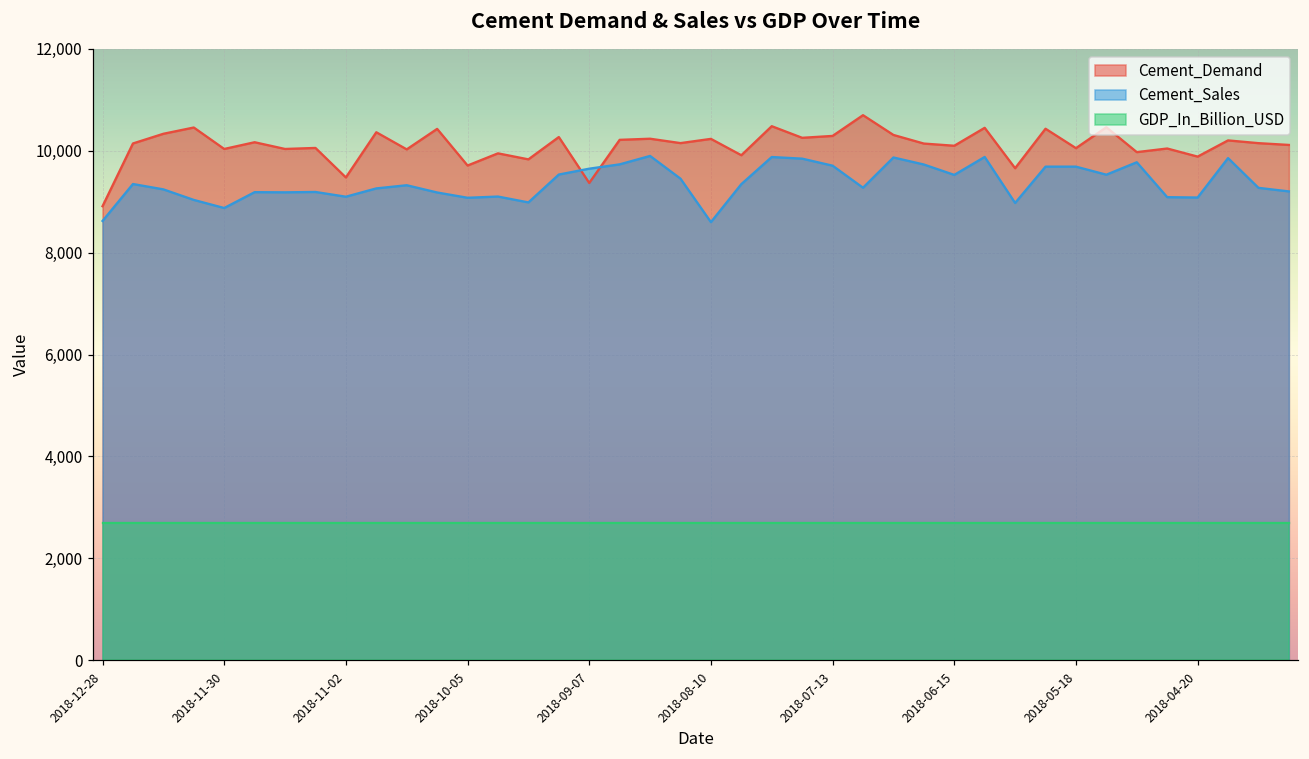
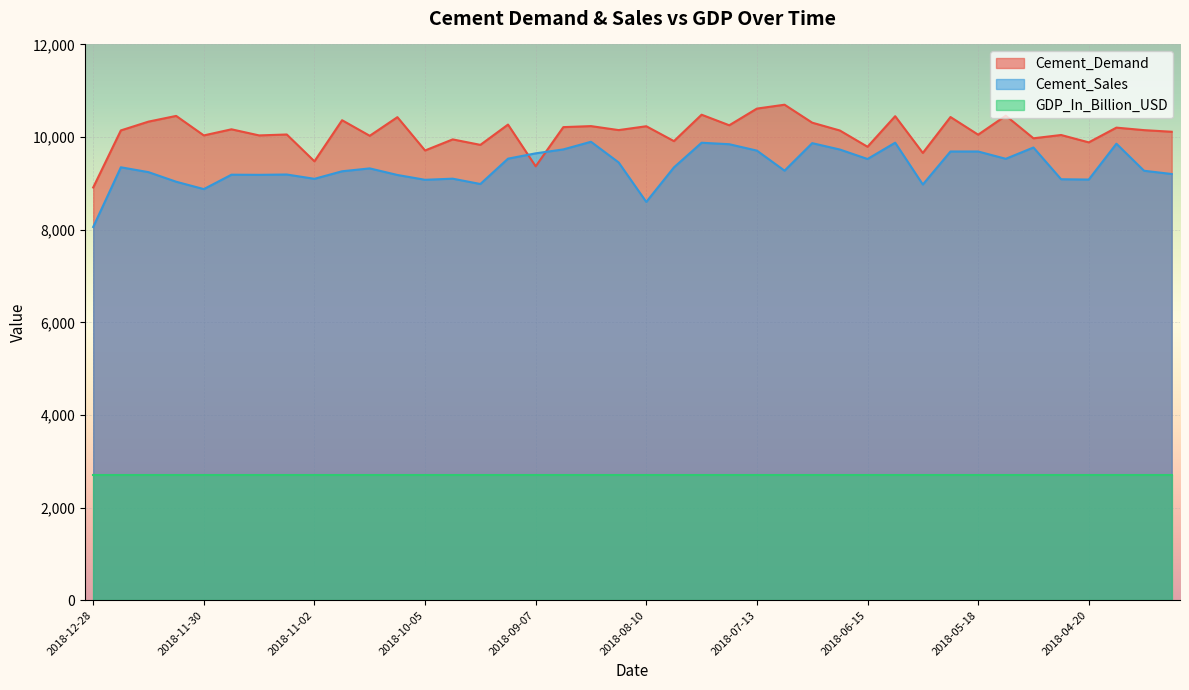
  {
    "Cement_Demand": {
      "2018-12-28": "8,900",
      "2018-11-30": "10,000",
      "2018-11-02": "9,500",
      "2018-10-05": "9,700",
      "2018-09-07": "9,400",
      "2018-08-10": "10,200",
-     "2018-07-13": "10,300",
-     "2018-06-15": "10,100",
+     "2018-07-13": "10,600",
+     "2018-06-15": "9,800",
      "2018-05-18": "10,100",
      "2018-04-20": "9,900"
    },
    "Cement_Sales": {
-     "2018-12-28": "8,600",
+     "2018-12-28": "8,100",
      "2018-11-30": "8,900",
      "2018-11-02": "9,100",
      "2018-10-05": "9,100",
      "2018-09-07": "9,600",
      "2018-08-10": "8,600",
      "2018-07-13": "9,700",
      "2018-06-15": "9,500",
      "2018-05-18": "9,700",
      "2018-04-20": "9,100"
    },
    "GDP_In_Billion_USD": {
      "2018-12-28": "2,700",
      "2018-11-30": "2,700",
      "2018-11-02": "2,700",
      "2018-10-05": "2,700",
      "2018-09-07": "2,700",
      "2018-08-10": "2,700",
      "2018-07-13": "2,700",
      "2018-06-15": "2,700",
      "2018-05-18": "2,700",
      "2018-04-20": "2,700"
    }
  }
